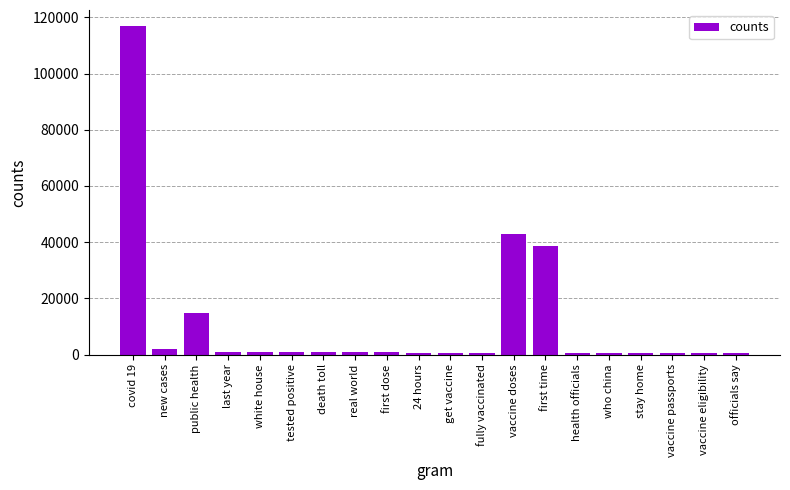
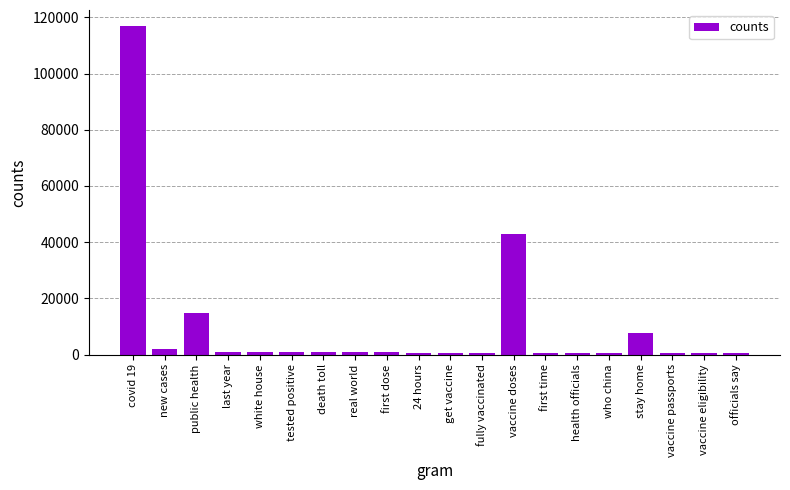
  {
    "covid 19": 117000,
    "new cases": 2000,
    "public health": 15000,
    "last year": 1000,
    "white house": 1000,
    "tested positive": 1000,
    "death toll": 1000,
    "vaccine doses": 43000,
-   "first time": 39000,
-   "stay home": 1000
+   "first time": 1000,
+   "stay home": 8000
  }
